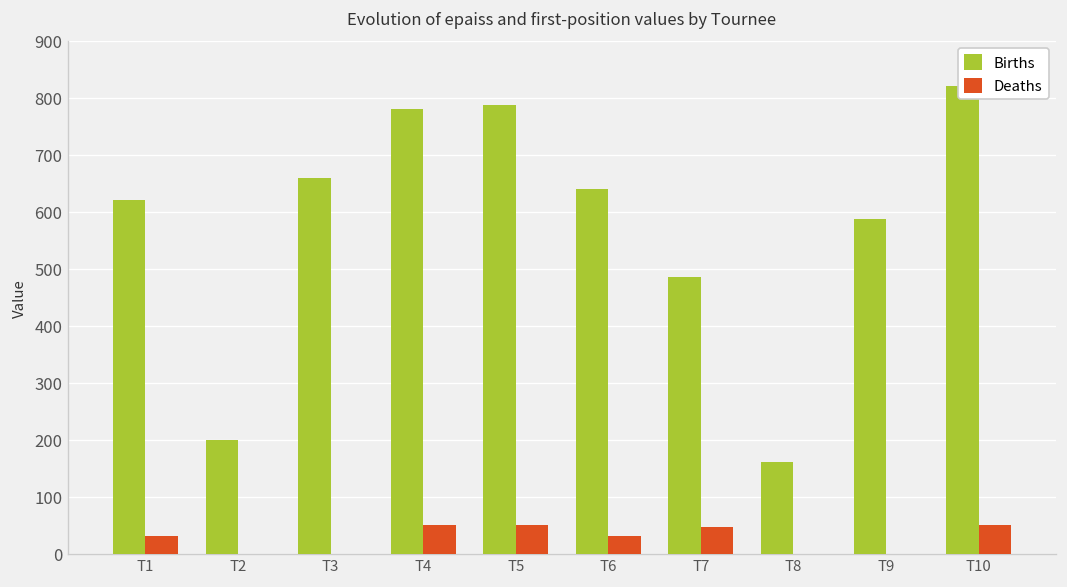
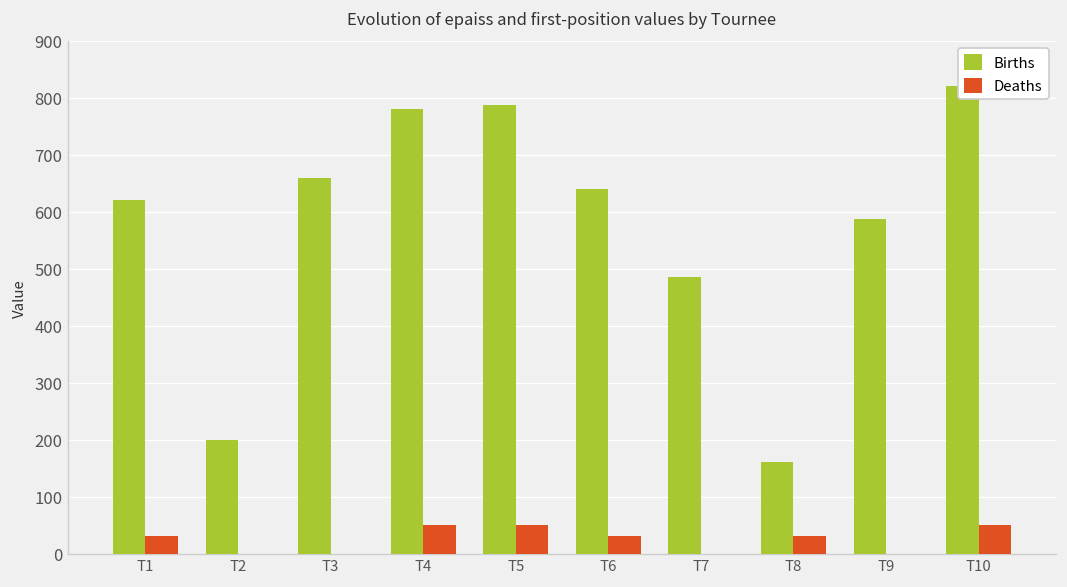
  {
    "Births": {
      "T1": 620,
      "T2": 200,
      "T3": 660,
      "T4": 780,
      "T5": 790,
      "T6": 640,
      "T7": 490,
      "T8": 160,
      "T9": 590
    },
    "Deaths": {
      "T1": 30,
      "T2": 0,
      "T3": 0,
      "T4": 50,
      "T5": 50,
      "T6": 30,
-     "T7": 50,
-     "T8": 0,
+     "T7": 0,
+     "T8": 30,
      "T9": 0,
      "T10": 50
    }
  }
